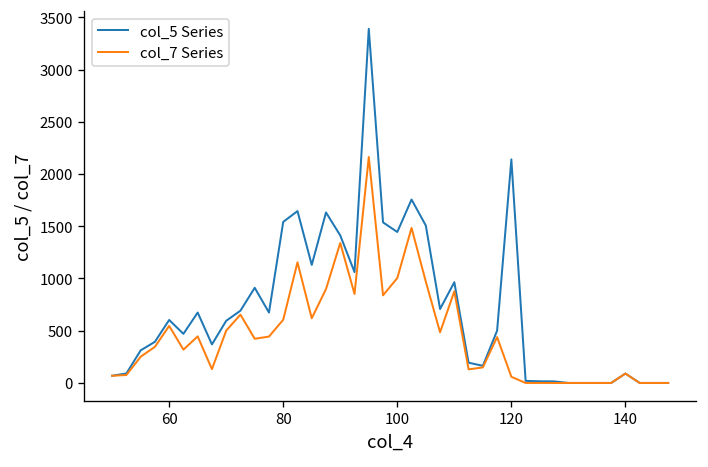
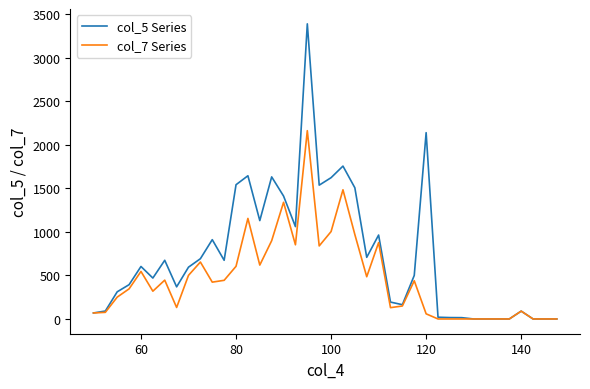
  {
    "col_5 Series": {
      "60": 600,
      "80": 1500,
-     "100": 1400,
+     "100": 1600,
      "120": 2100
    },
    "col_7 Series": {
      "60": 500,
      "80": 600,
      "100": 1000,
      "120": 100
    }
  }
